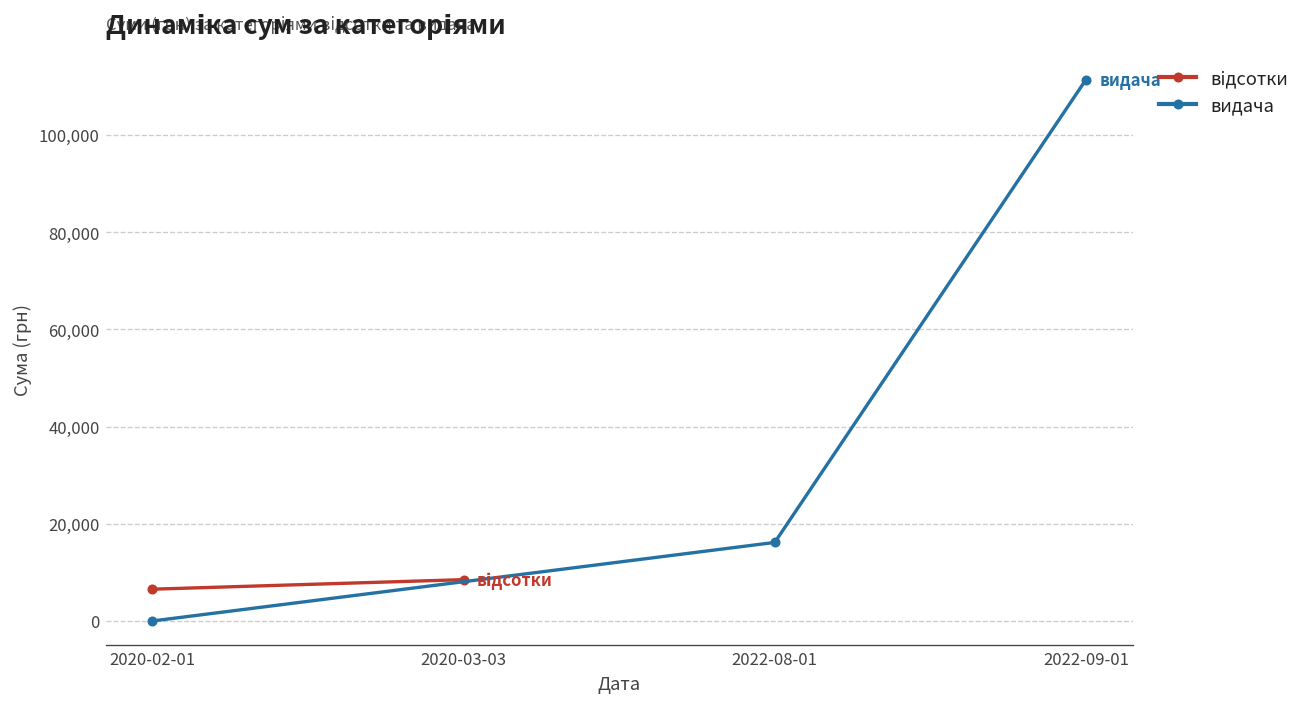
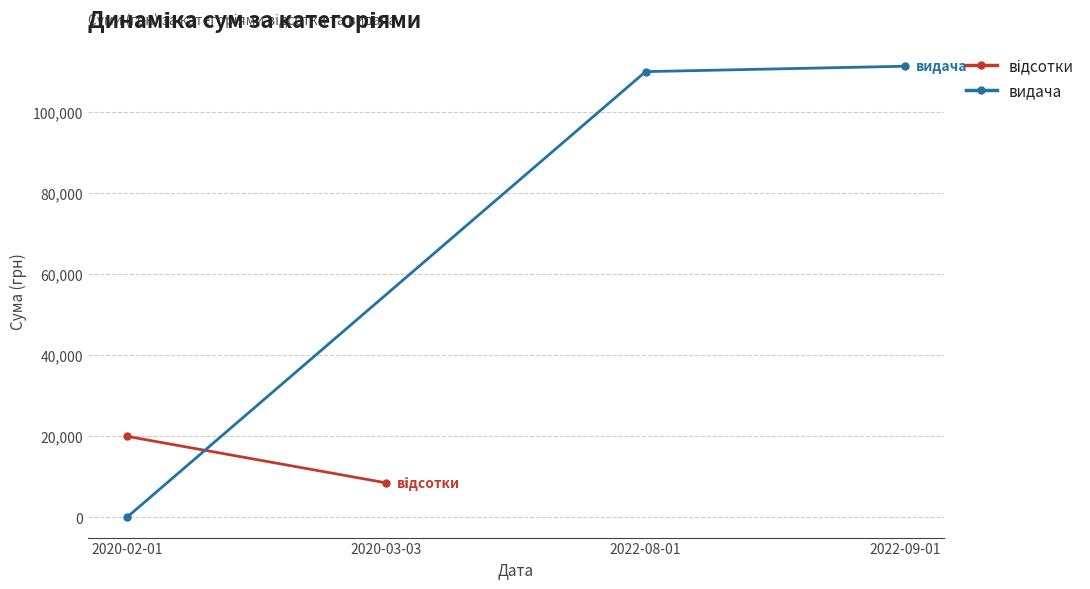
  {
    "відсотки": {
-     "2020-02-01": "7,000",
+     "2020-02-01": "20,000",
      "2020-03-03": "9,000"
    },
    "видача": {
      "2020-02-01": "0",
-     "2022-08-01": "16,000",
+     "2022-08-01": "110,000",
      "2022-09-01": "111,000"
    }
  }
